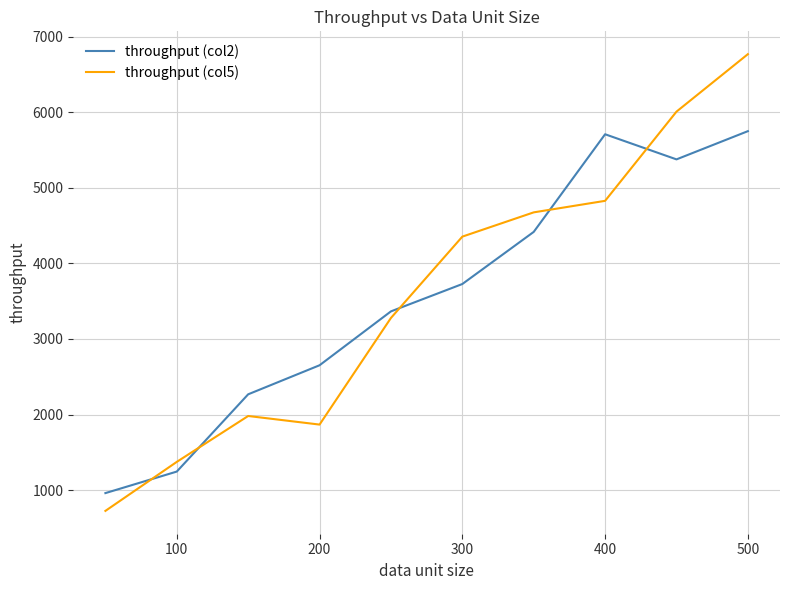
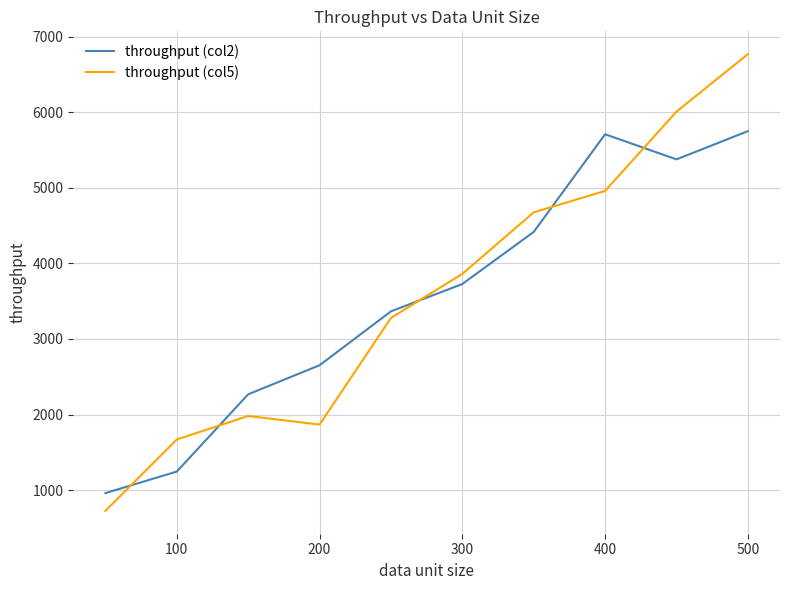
  {
    "throughput (col2)": {
      "100": 1200,
      "200": 2700,
      "300": 3700,
      "400": 5700,
      "500": 5700
    },
    "throughput (col5)": {
-     "100": 1400,
+     "100": 1700,
      "200": 1900,
-     "300": 4400,
-     "400": 4800,
+     "300": 3900,
+     "400": 5000,
      "500": 6800
    }
  }
